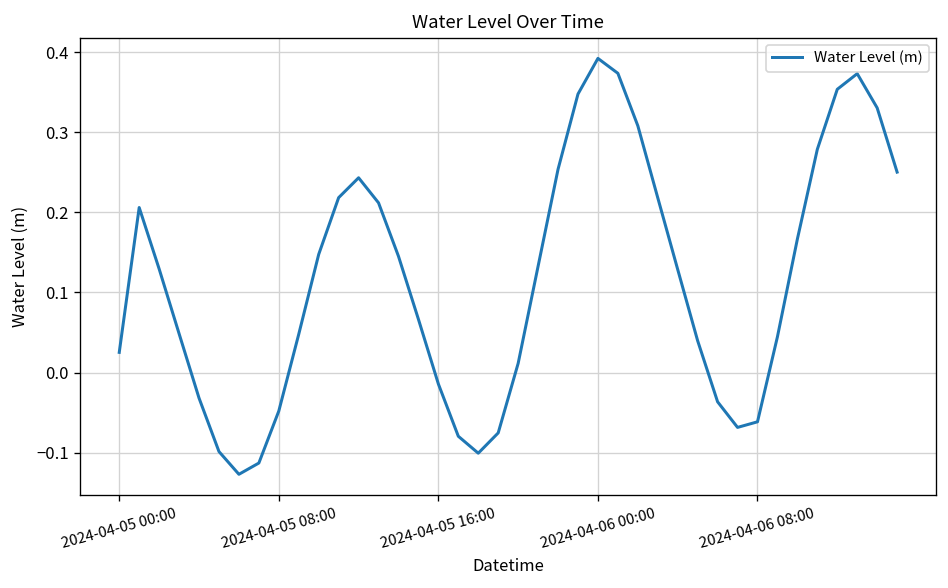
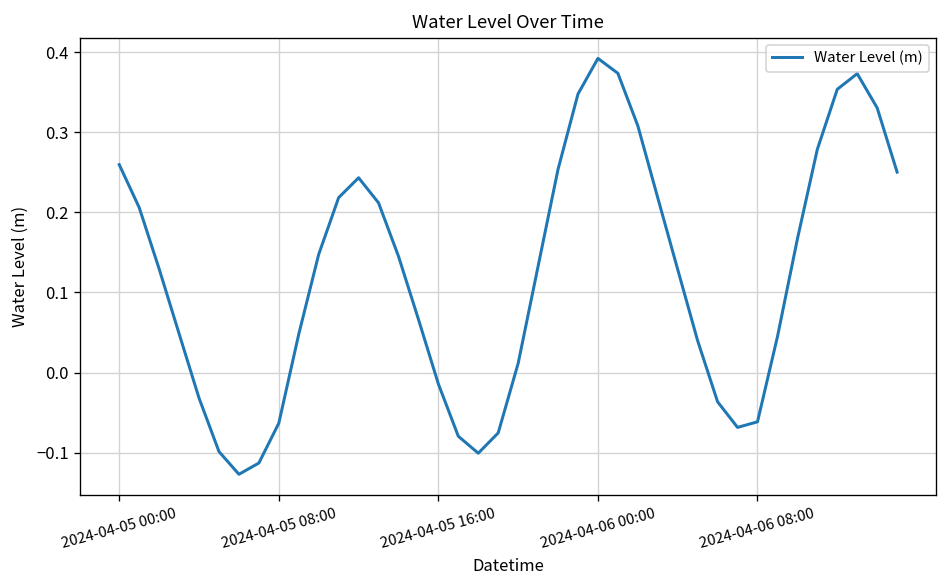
  {
-   "2024-04-05 00:00": 0.03,
-   "2024-04-05 08:00": -0.05,
+   "2024-04-05 00:00": 0.26,
+   "2024-04-05 08:00": -0.06,
    "2024-04-05 16:00": -0.01,
    "2024-04-06 00:00": 0.39,
    "2024-04-06 08:00": -0.06
  }
